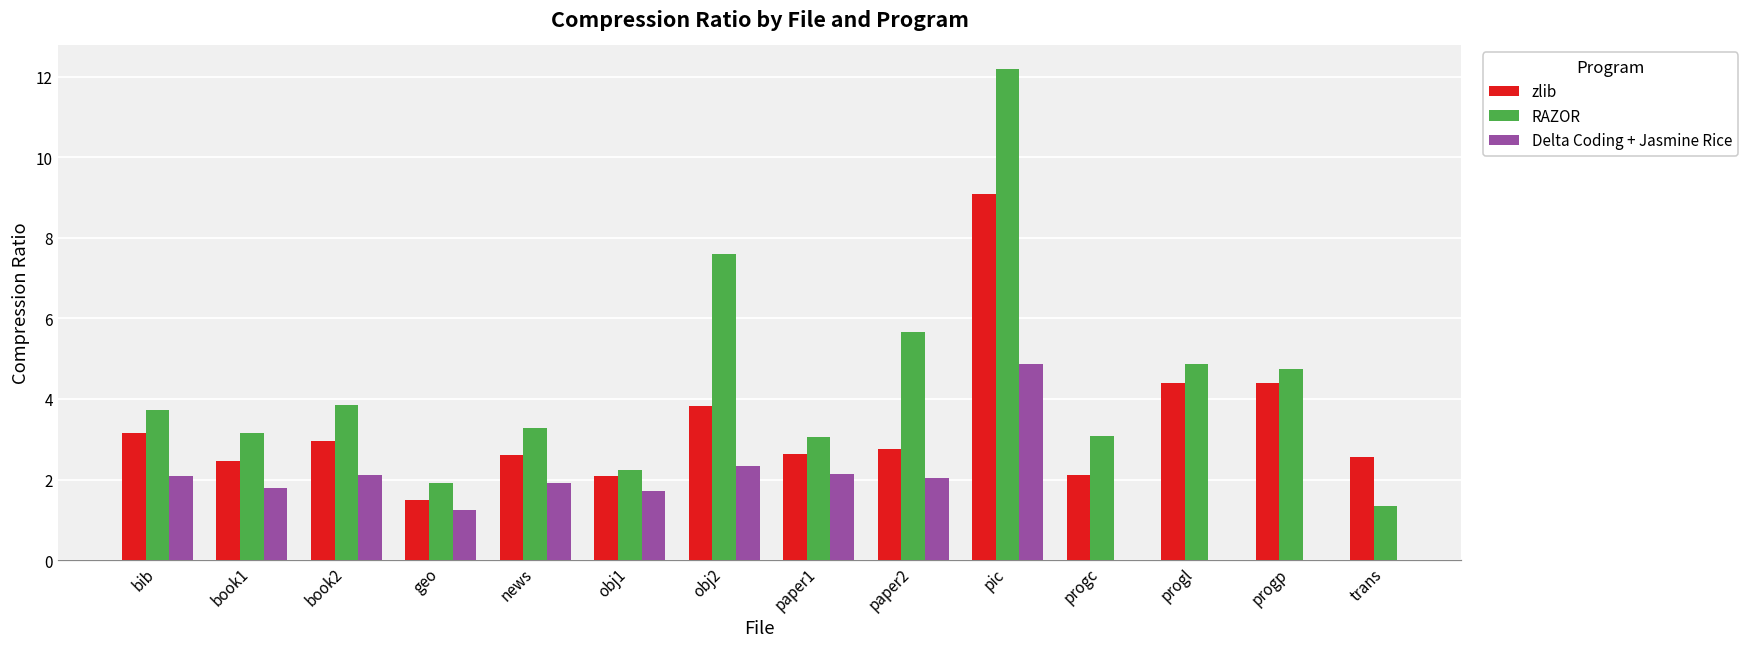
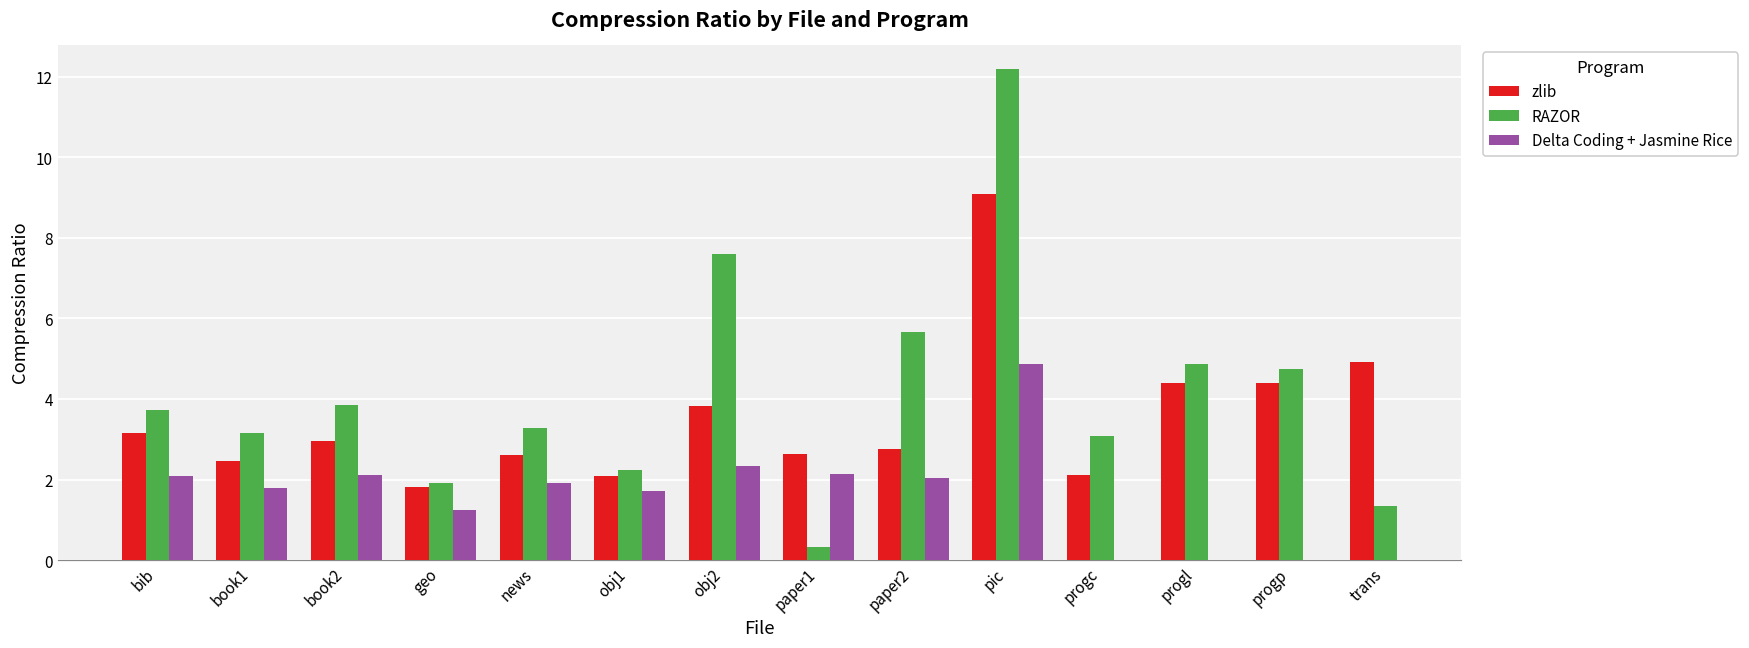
  {
    "zlib": {
      "bib": 3.2,
      "book1": 2.5,
      "book2": 3.0,
-     "geo": 1.5,
+     "geo": 1.8,
      "news": 2.6,
      "obj1": 2.1,
      "obj2": 3.8,
      "paper1": 2.6,
      "paper2": 2.8,
      "pic": 9.1,
      "progc": 2.1,
      "progl": 4.4,
      "progp": 4.4,
-     "trans": 2.6
+     "trans": 4.9
    },
    "RAZOR": {
      "bib": 3.7,
      "book1": 3.2,
      "book2": 3.9,
      "geo": 1.9,
      "news": 3.3,
      "obj1": 2.2,
      "obj2": 7.6,
-     "paper1": 3.0,
+     "paper1": 0.3,
      "paper2": 5.7,
      "pic": 12.2,
      "progc": 3.1,
      "progl": 4.9,
      "progp": 4.7,
      "trans": 1.4
    }
  }
